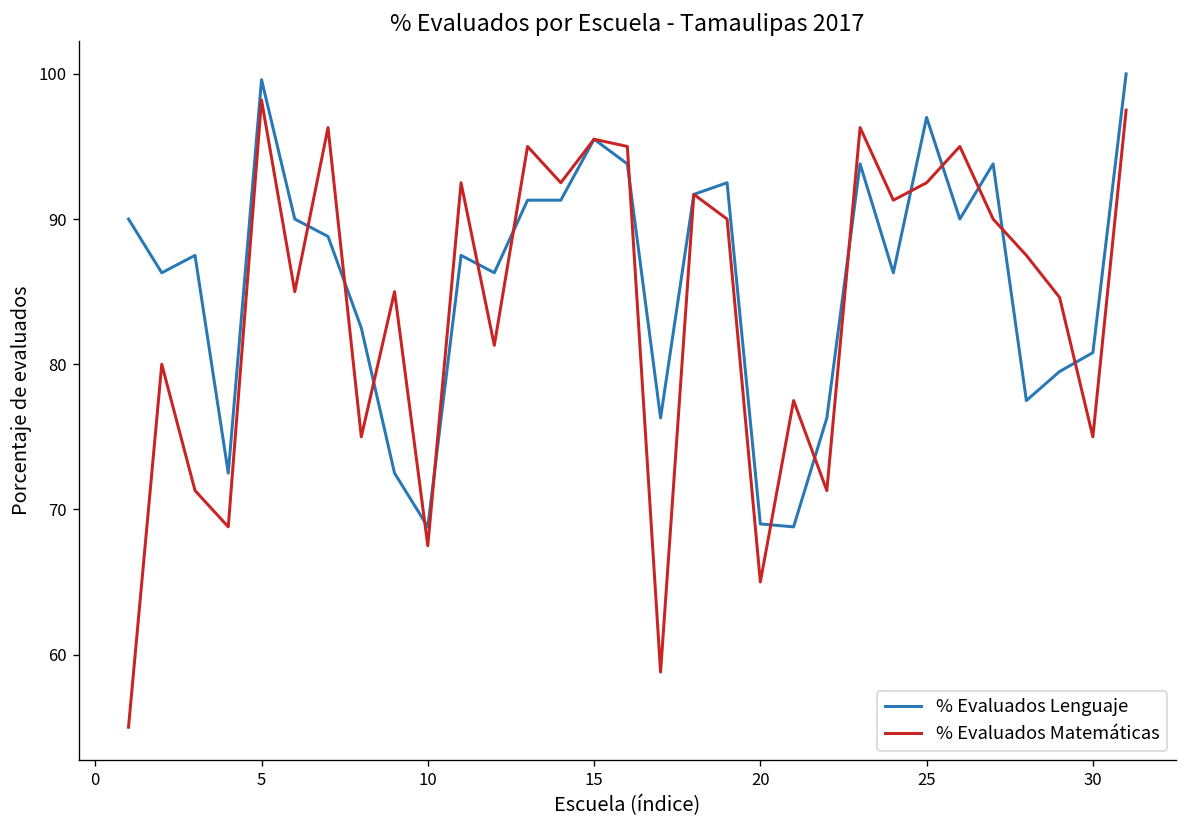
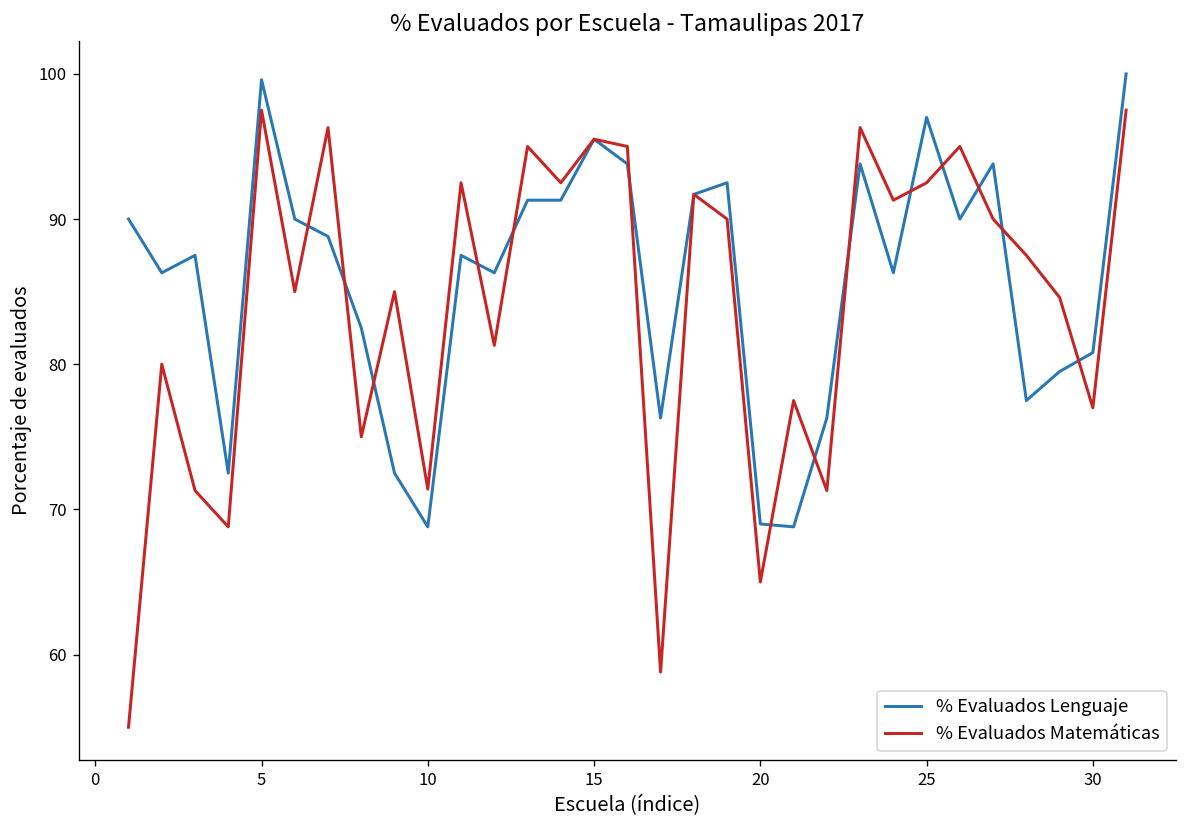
  {
    "% Evaluados Lenguaje": {
      "5": 99.6,
      "10": 68.8,
      "20": 69.0,
      "25": 97.0,
      "30": 80.8
    },
    "% Evaluados Matemáticas": {
-     "5": 98.2,
-     "10": 67.5,
+     "5": 97.5,
+     "10": 71.4,
      "20": 65.0,
      "25": 92.5,
-     "30": 75
+     "30": 77
    }
  }
